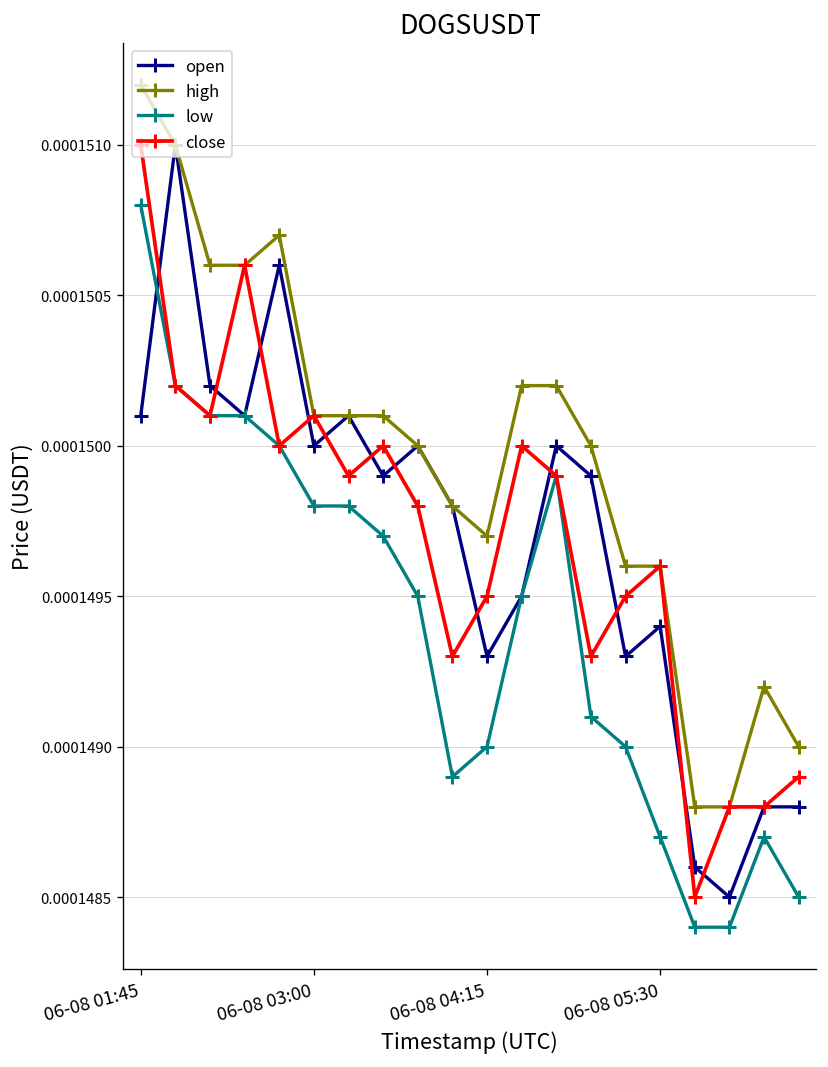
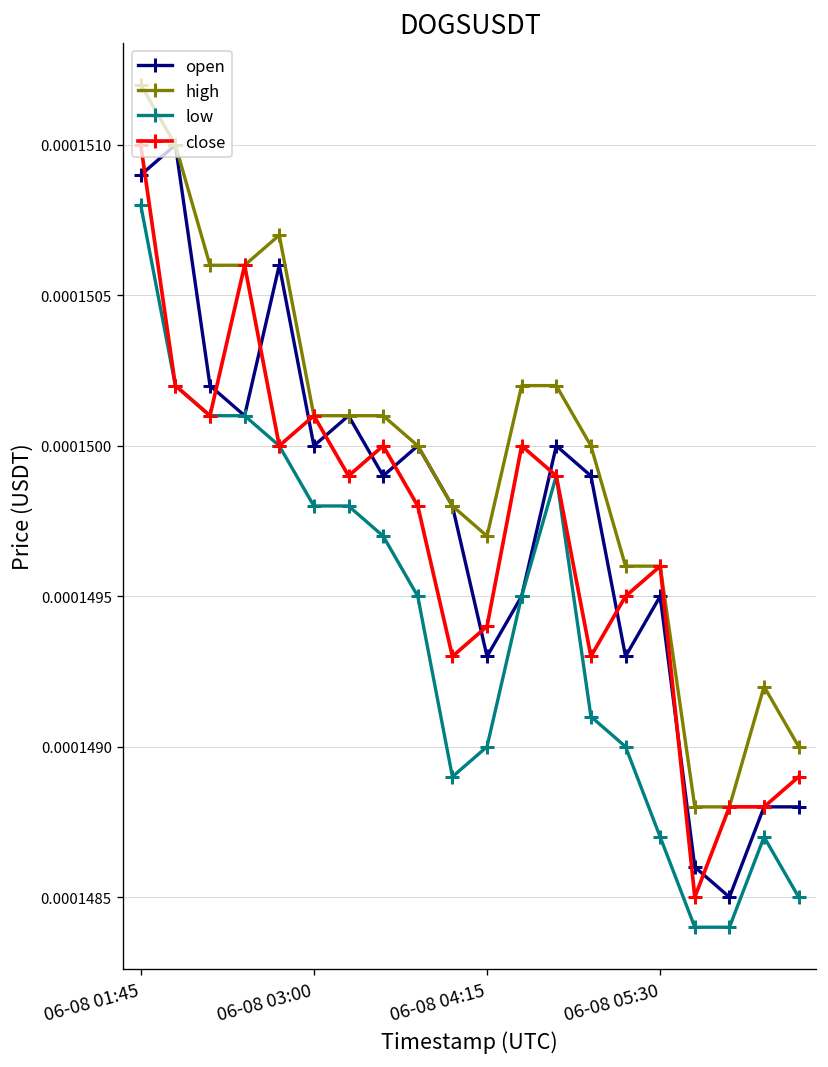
  {
    "open": {
-     "06-08 01:45": 0.0001501,
+     "06-08 01:45": 0.0001509,
      "06-08 03:00": 0.0001500,
      "06-08 04:15": 0.0001493,
-     "06-08 05:30": 0.0001494
+     "06-08 05:30": 0.0001495
    },
    "high": {
      "06-08 04:15": 0.0001497
    },
    "low": {
      "06-08 01:45": 0.0001508,
      "06-08 03:00": 0.0001498,
      "06-08 04:15": 0.0001490,
      "06-08 05:30": 0.0001487
    },
    "close": {
-     "06-08 04:15": 0.0001495
+     "06-08 04:15": 0.0001494
    }
  }
